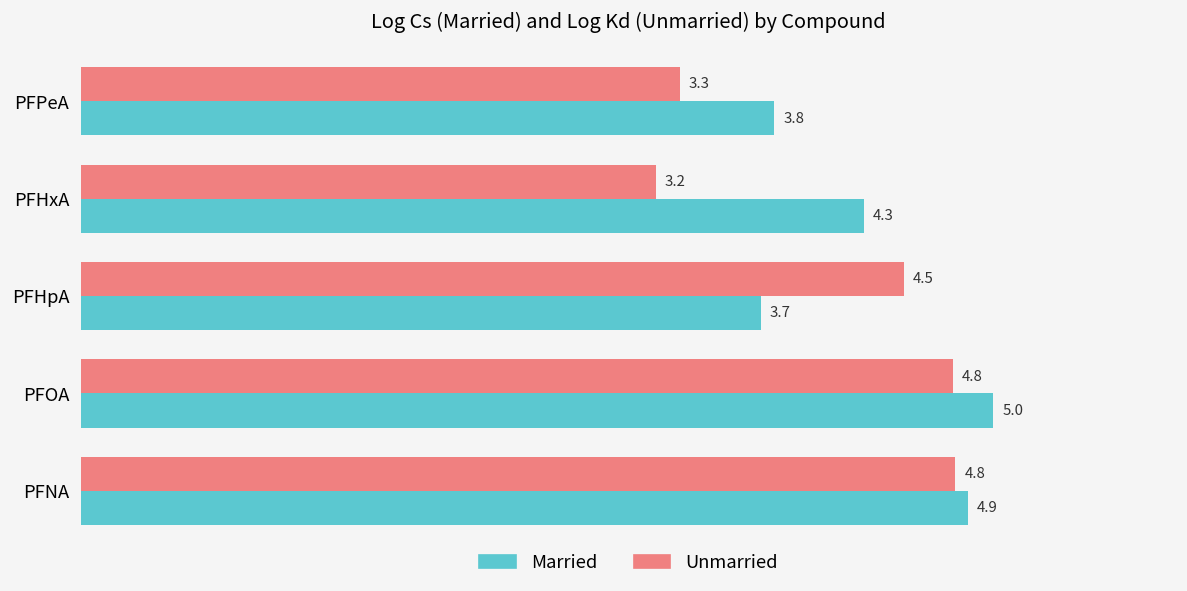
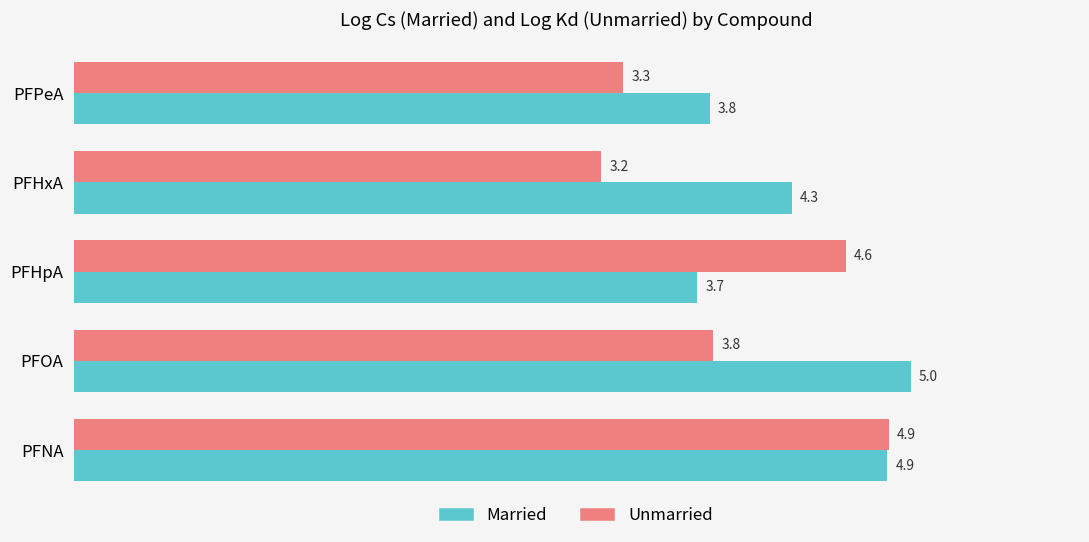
  {
    "Married": {
      "PFPeA": 3.8,
      "PFHxA": 4.3,
      "PFHpA": 3.7,
      "PFOA": 5.0,
      "PFNA": 4.9
    },
    "Unmarried": {
      "PFPeA": 3.3,
      "PFHxA": 3.2,
-     "PFHpA": 4.5,
-     "PFOA": 4.8,
-     "PFNA": 4.8
+     "PFHpA": 4.6,
+     "PFOA": 3.8,
+     "PFNA": 4.9
    }
  }
